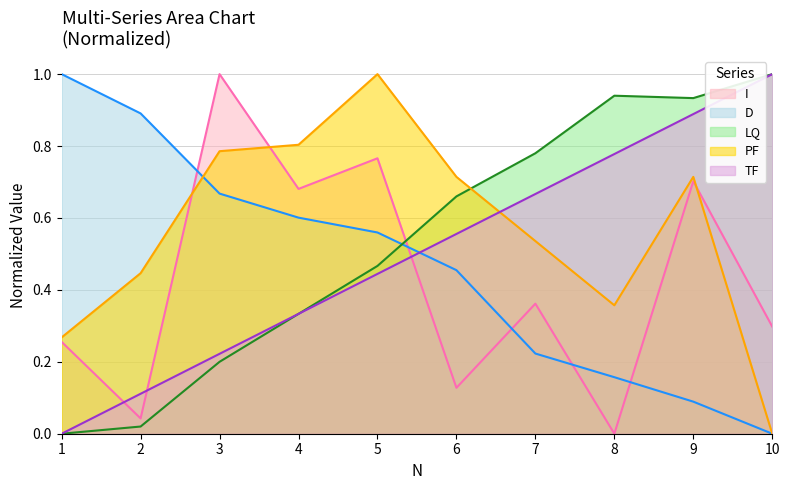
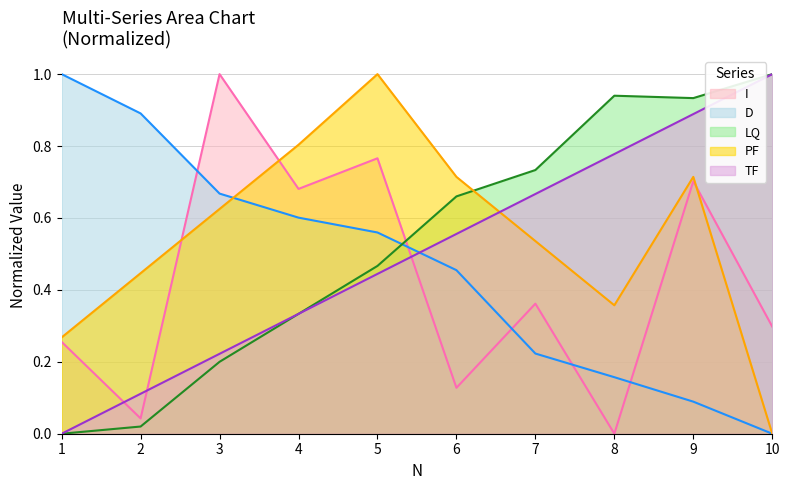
  {
    "D": {
      "1": 1.00,
      "2": 0.89,
      "3": 0.67,
      "4": 0.60,
      "5": 0.56,
      "6": 0.45,
      "7": 0.22,
      "8": 0.16,
      "9": 0.09
    },
    "LQ": {
      "2": 0.02,
      "3": 0.20,
      "5": 0.47,
      "6": 0.66,
-     "7": 0.78,
+     "7": 0.73,
      "8": 0.94,
      "9": 0.93
    },
    "PF": {
      "1": 0.27,
      "2": 0.45,
-     "3": 0.79,
+     "3": 0.62,
      "4": 0.80,
      "5": 1.00,
      "6": 0.71,
      "7": 0.54,
      "8": 0.36,
      "9": 0.71
    }
  }
